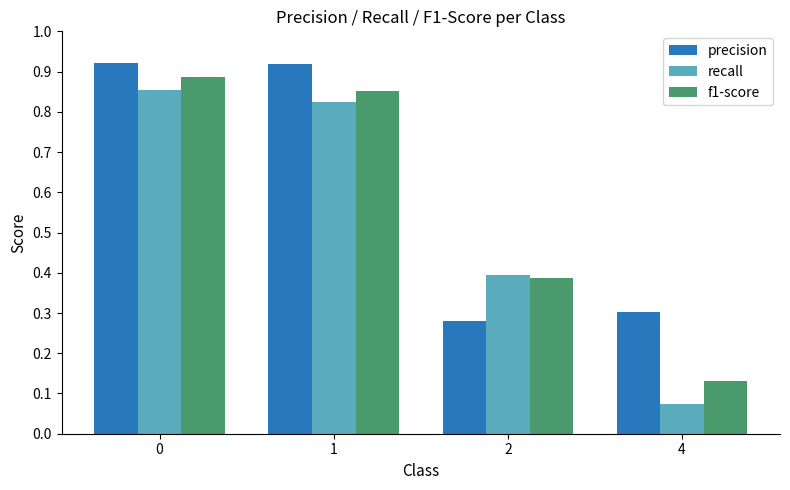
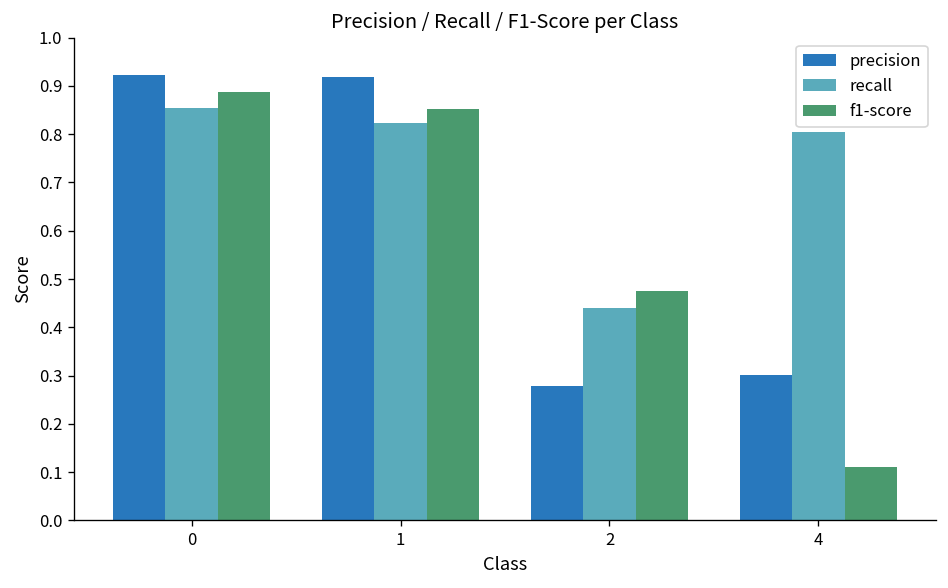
  {
    "precision": {
      "0": 0.92,
      "1": 0.92,
      "2": 0.28,
      "4": 0.30
    },
    "recall": {
      "0": 0.85,
      "1": 0.82,
-     "2": 0.40,
-     "4": 0.07
+     "2": 0.44,
+     "4": 0.80
    },
    "f1-score": {
      "0": 0.89,
      "1": 0.85,
-     "2": 0.39,
-     "4": 0.13
+     "2": 0.47,
+     "4": 0.11
    }
  }
